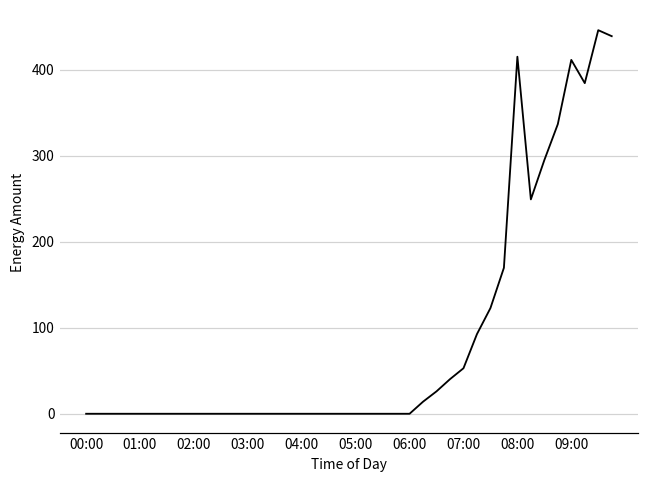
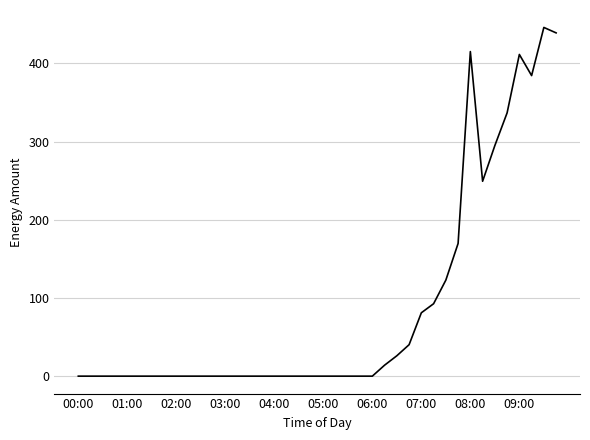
  {
    "00:00": 0,
    "01:00": 0,
    "02:00": 0,
    "03:00": 0,
    "04:00": 0,
    "05:00": 0,
    "06:00": 0,
-   "07:00": 50,
+   "07:00": 80,
    "08:00": 420,
    "09:00": 410
  }
